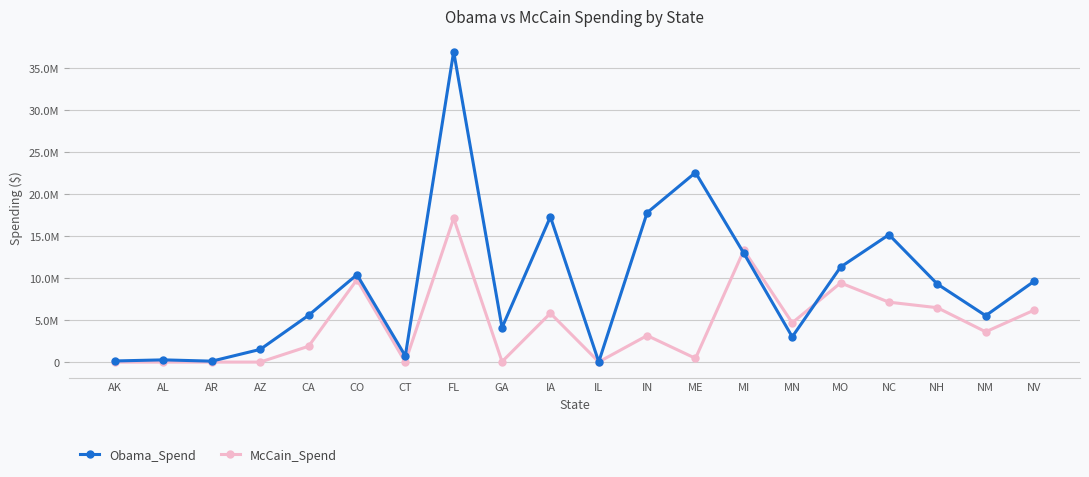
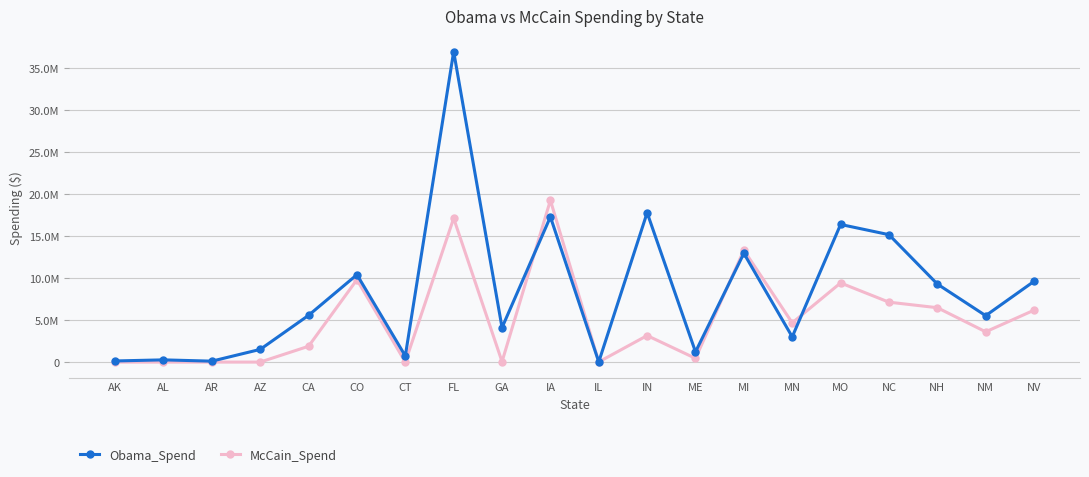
  {
    "Obama_Spend": {
      "AZ": 2000000,
      "CA": 6000000,
      "CO": 10000000,
      "CT": 1000000,
      "FL": 37000000,
      "GA": 4000000,
      "IA": 17000000,
      "IN": 18000000,
-     "ME": 23000000,
+     "ME": 1000000,
      "MI": 13000000,
      "MN": 3000000,
-     "MO": 11000000,
+     "MO": 16000000,
      "NC": 15000000,
      "NH": 9000000,
      "NM": 6000000,
      "NV": 10000000
    },
    "McCain_Spend": {
      "AZ": 0,
      "CA": 2000000,
      "CO": 10000000,
      "CT": 0,
      "FL": 17000000,
      "GA": 0,
-     "IA": 6000000,
+     "IA": 19000000,
      "IN": 3000000,
      "ME": 0,
      "MI": 13000000,
      "MN": 5000000,
      "MO": 9000000,
      "NC": 7000000,
      "NH": 6000000,
      "NM": 4000000,
      "NV": 6000000
    }
  }
